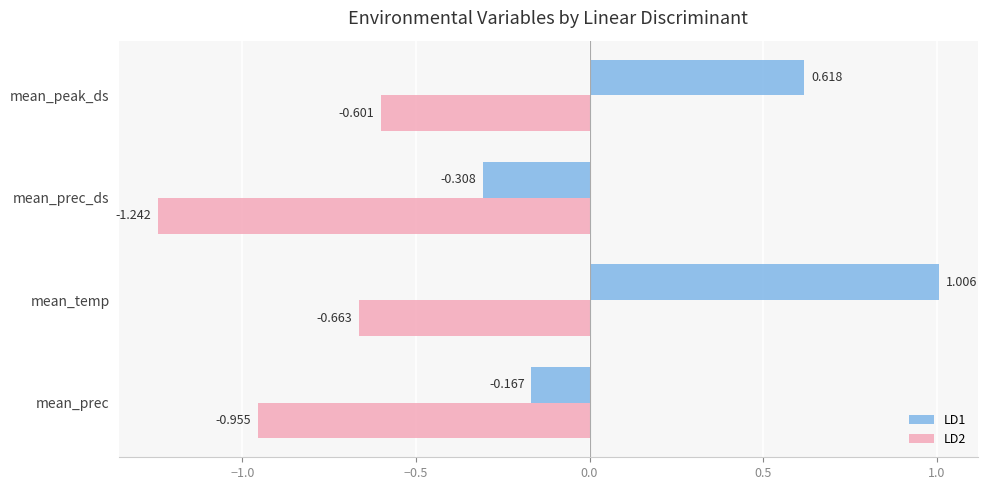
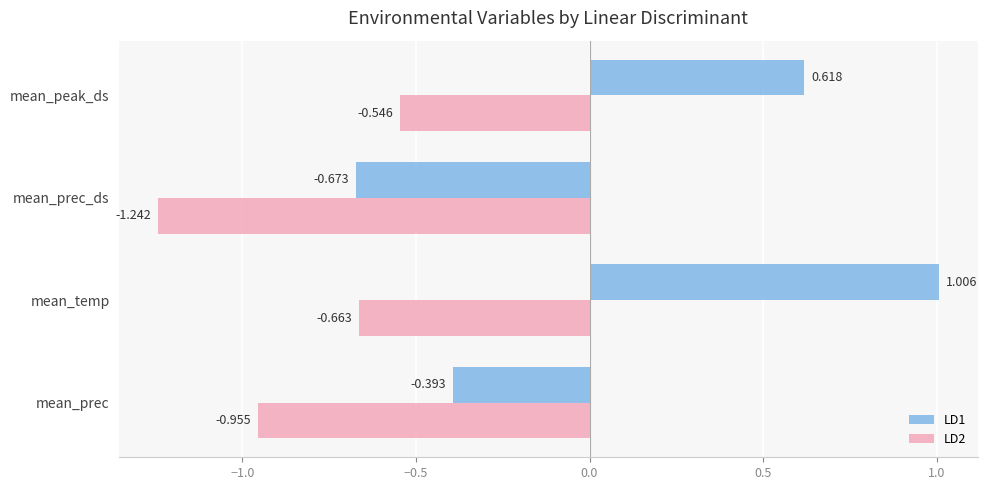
  {
    "LD1": {
      "mean_peak_ds": 0.618,
-     "mean_prec_ds": -0.308,
+     "mean_prec_ds": -0.673,
      "mean_temp": 1.006,
-     "mean_prec": -0.167
+     "mean_prec": -0.393
    },
    "LD2": {
-     "mean_peak_ds": -0.601,
+     "mean_peak_ds": -0.546,
      "mean_prec_ds": -1.242,
      "mean_temp": -0.663,
      "mean_prec": -0.955
    }
  }
